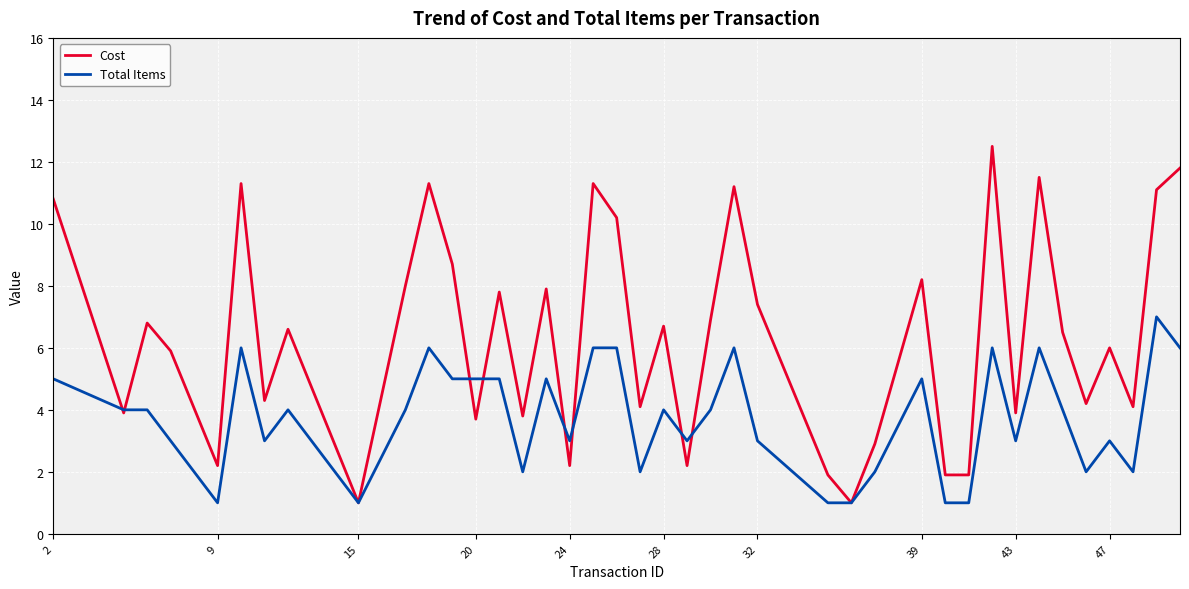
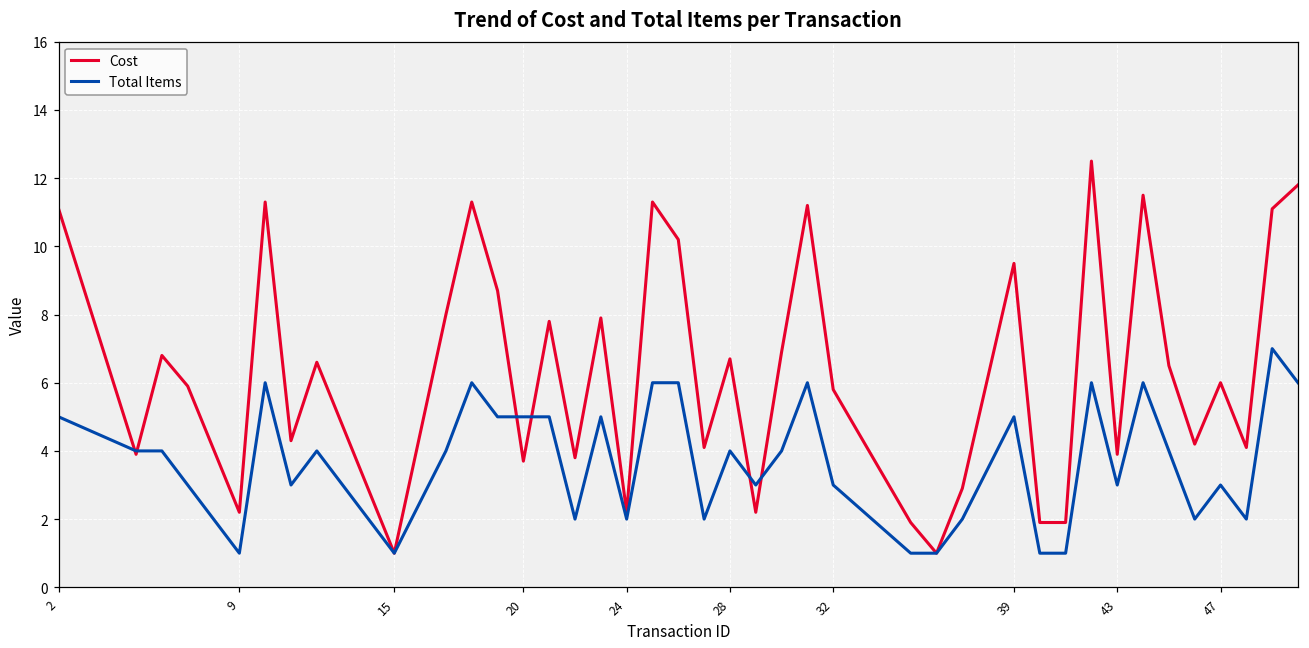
  {
    "Cost": {
-     "2": 10.8,
+     "2": 11.1,
      "9": 2.2,
      "20": 3.7,
      "24": 2.2,
      "28": 6.7,
-     "32": 7.4,
-     "39": 8.2,
+     "32": 5.8,
+     "39": 9.5,
      "43": 3.9,
      "47": 6.0
    },
    "Total Items": {
      "2": 5,
      "9": 1,
      "20": 5,
-     "24": 3,
+     "24": 2,
      "28": 4,
      "32": 3,
      "39": 5,
      "43": 3,
      "47": 3
    }
  }
